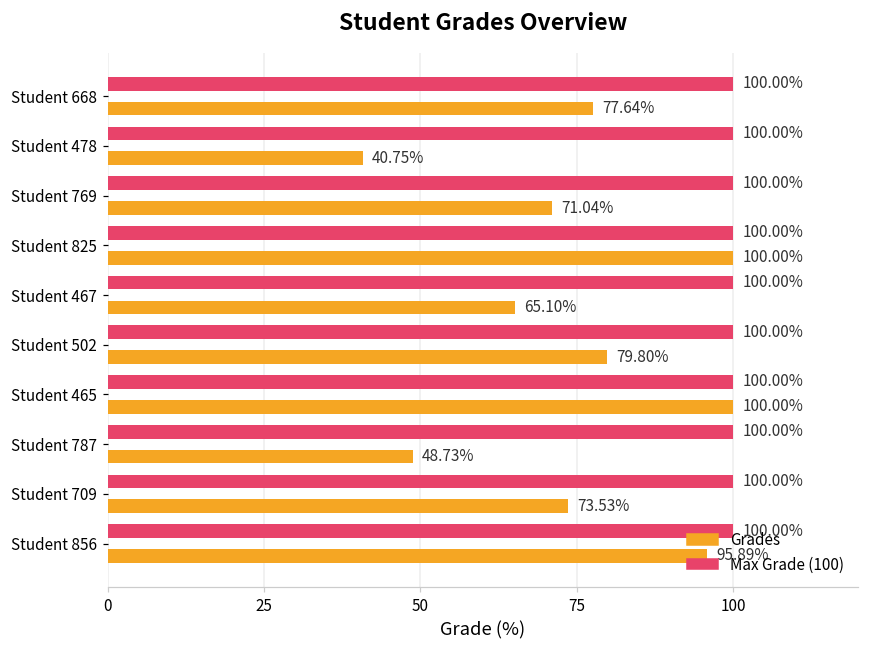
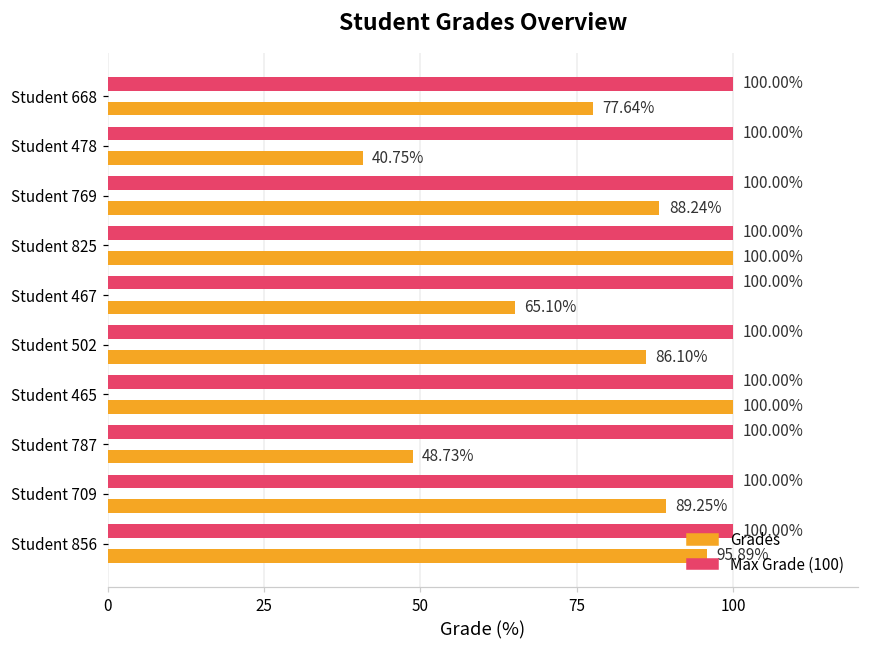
  {
    "Grades": {
      "Student 668": "77.64%",
      "Student 478": "40.75%",
-     "Student 769": "71.04%",
+     "Student 769": "88.24%",
      "Student 825": "100.00%",
      "Student 467": "65.10%",
-     "Student 502": "79.80%",
+     "Student 502": "86.10%",
      "Student 465": "100.00%",
      "Student 787": "48.73%",
-     "Student 709": "73.53%",
+     "Student 709": "89.25%",
      "Student 856": "95.89%"
    },
    "Max Grade (100)": {
      "Student 668": "100.00%",
      "Student 478": "100.00%",
      "Student 769": "100.00%",
      "Student 825": "100.00%",
      "Student 467": "100.00%",
      "Student 502": "100.00%",
      "Student 465": "100.00%",
      "Student 787": "100.00%",
      "Student 709": "100.00%",
      "Student 856": "100.00%"
    }
  }
